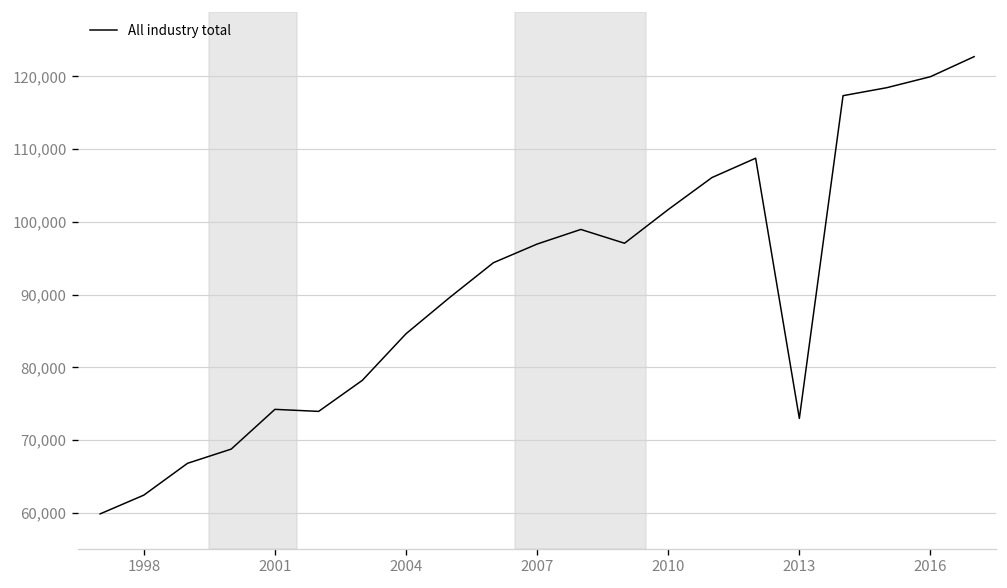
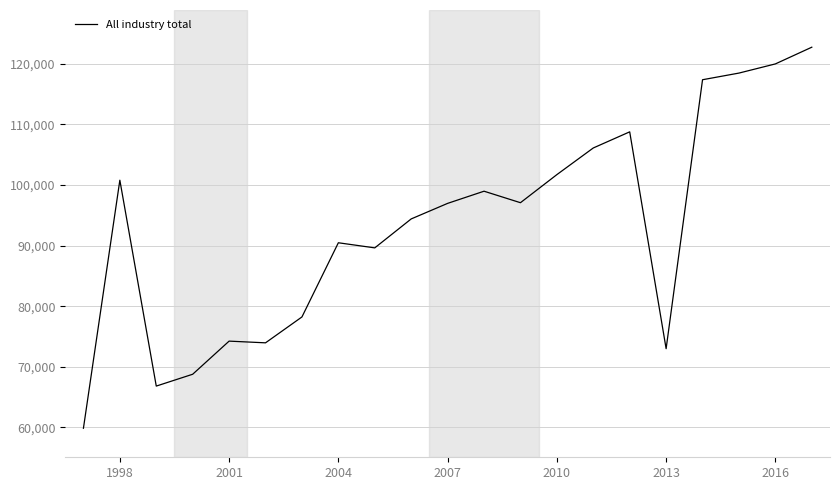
  {
-   "1998": "62,000",
+   "1998": "101,000",
    "2001": "74,000",
-   "2004": "85,000",
+   "2004": "90,000",
    "2007": "97,000",
    "2010": "102,000",
    "2013": "73,000",
    "2016": "120,000"
  }
